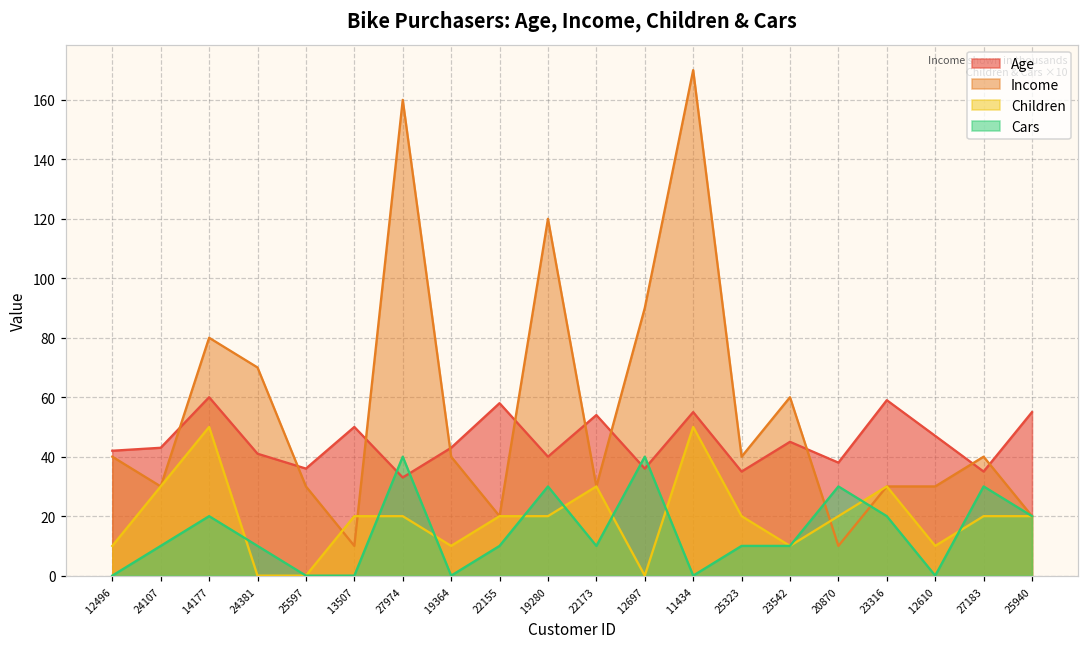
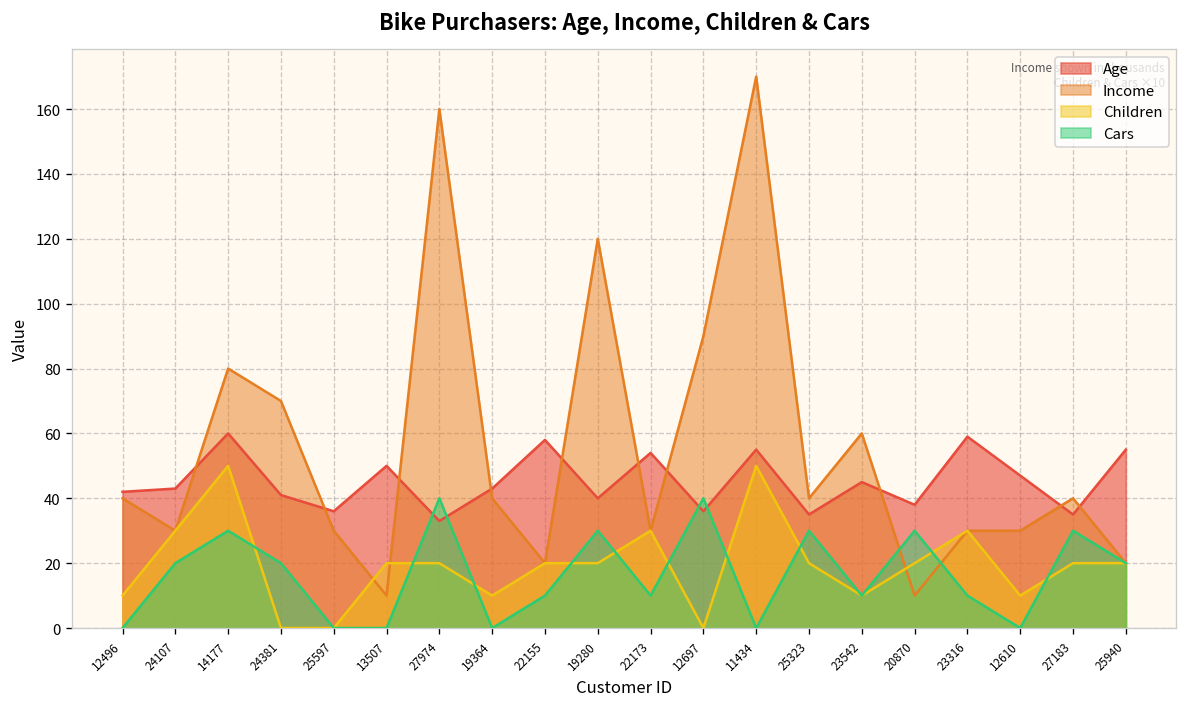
  {
    "Cars": {
      "12496": 0,
-     "24107": 10,
-     "14177": 20,
-     "24381": 10,
+     "24107": 20,
+     "14177": 30,
+     "24381": 20,
      "13507": 0,
      "27974": 40,
      "19364": 0,
      "22155": 10,
      "19280": 30,
      "22173": 10,
      "12697": 40,
      "11434": 0,
-     "25323": 10,
+     "25323": 30,
      "20870": 30,
-     "23316": 20,
+     "23316": 10,
      "12610": 0,
      "27183": 30
    }
  }
